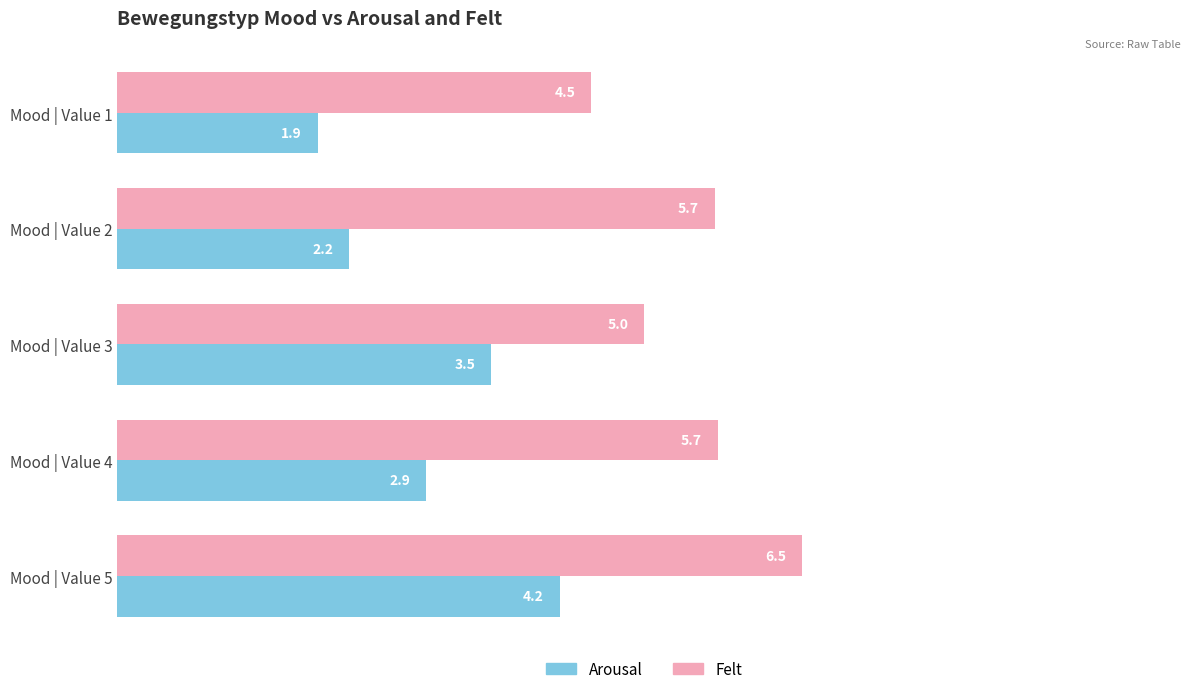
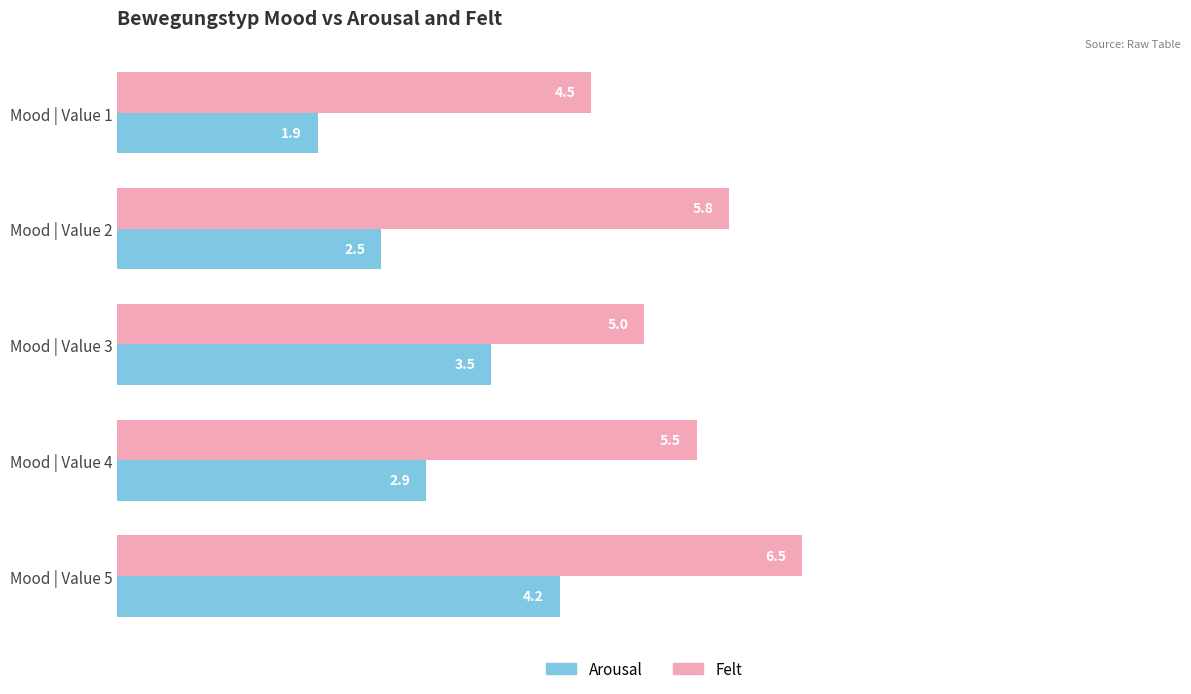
  {
    "Arousal": {
      "Mood | Value 1": 1.9,
-     "Mood | Value 2": 2.2,
+     "Mood | Value 2": 2.5,
      "Mood | Value 3": 3.5,
      "Mood | Value 4": 2.9,
      "Mood | Value 5": 4.2
    },
    "Felt": {
      "Mood | Value 1": 4.5,
-     "Mood | Value 2": 5.7,
+     "Mood | Value 2": 5.8,
      "Mood | Value 3": 5.0,
-     "Mood | Value 4": 5.7,
+     "Mood | Value 4": 5.5,
      "Mood | Value 5": 6.5
    }
  }
